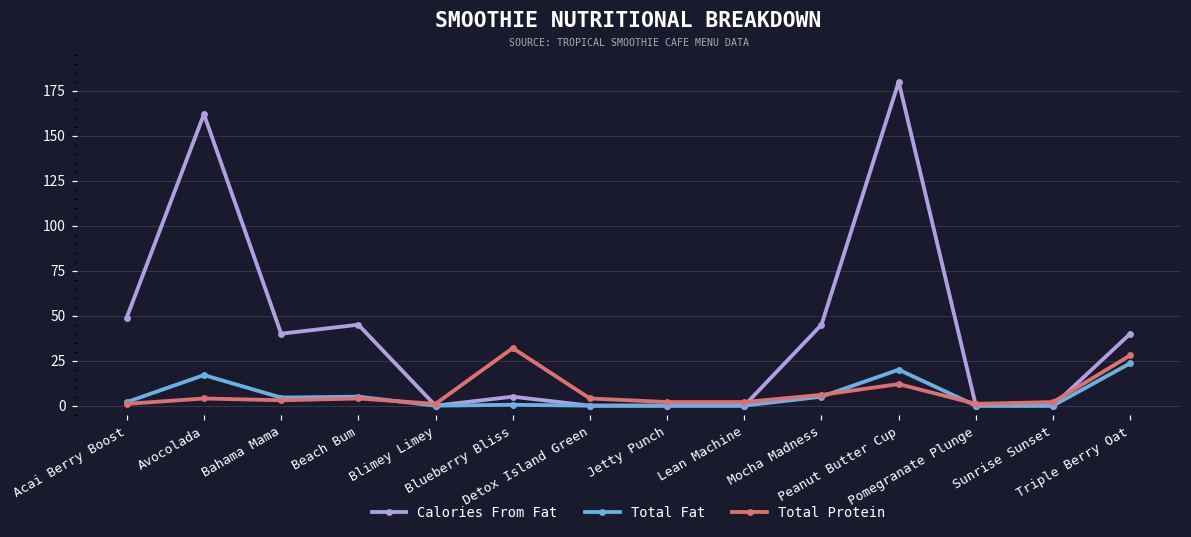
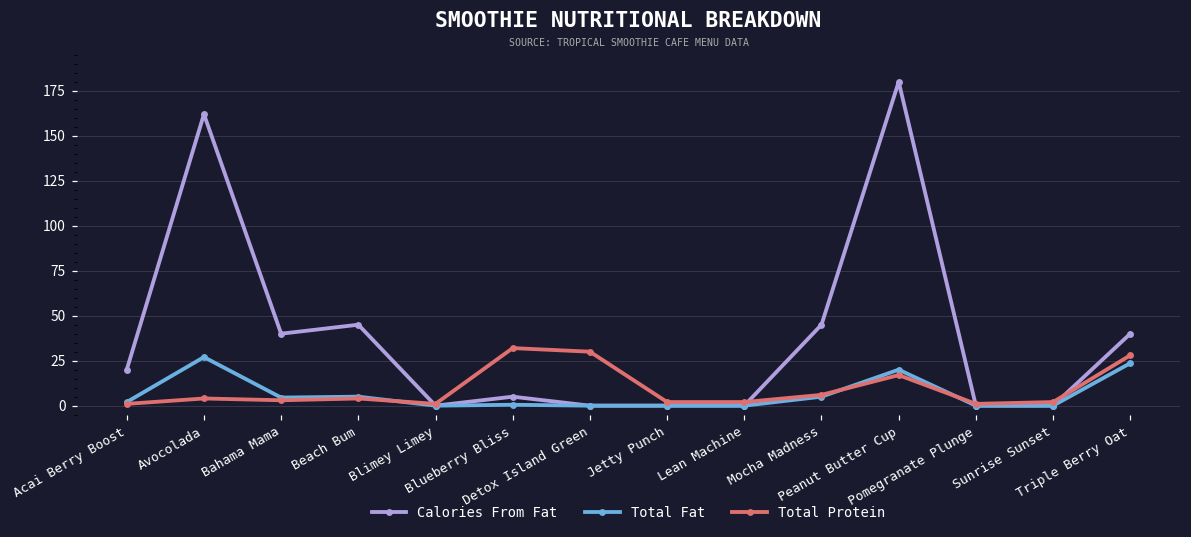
  {
    "Calories From Fat": {
-     "Acai Berry Boost": 49,
+     "Acai Berry Boost": 20,
      "Avocolada": 162,
      "Bahama Mama": 40,
      "Beach Bum": 45,
      "Blueberry Bliss": 5,
      "Mocha Madness": 45,
      "Peanut Butter Cup": 180,
      "Triple Berry Oat": 40
    },
    "Total Fat": {
-     "Avocolada": 17,
+     "Avocolada": 27,
      "Blueberry Bliss": 1,
      "Peanut Butter Cup": 20,
      "Triple Berry Oat": 24
    },
    "Total Protein": {
      "Avocolada": 4,
      "Blueberry Bliss": 32,
-     "Detox Island Green": 4,
+     "Detox Island Green": 30,
      "Jetty Punch": 2,
      "Lean Machine": 2,
-     "Peanut Butter Cup": 12,
+     "Peanut Butter Cup": 17,
      "Sunrise Sunset": 2,
      "Triple Berry Oat": 28
    }
  }
